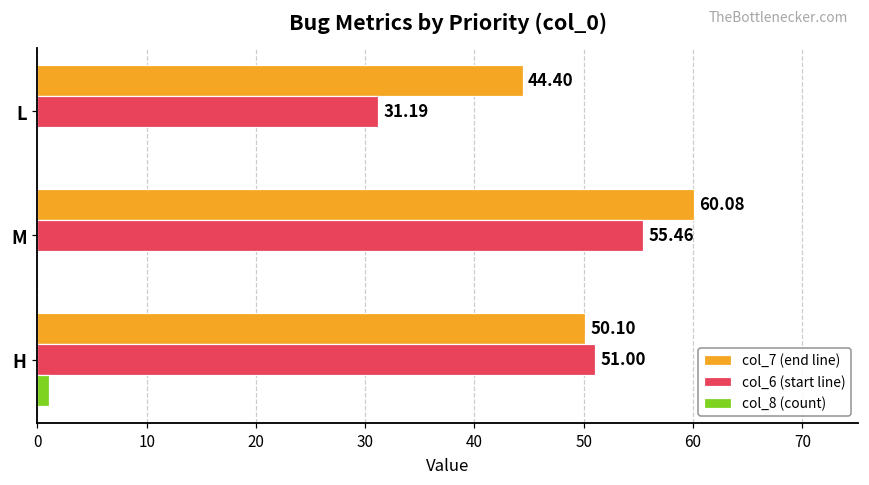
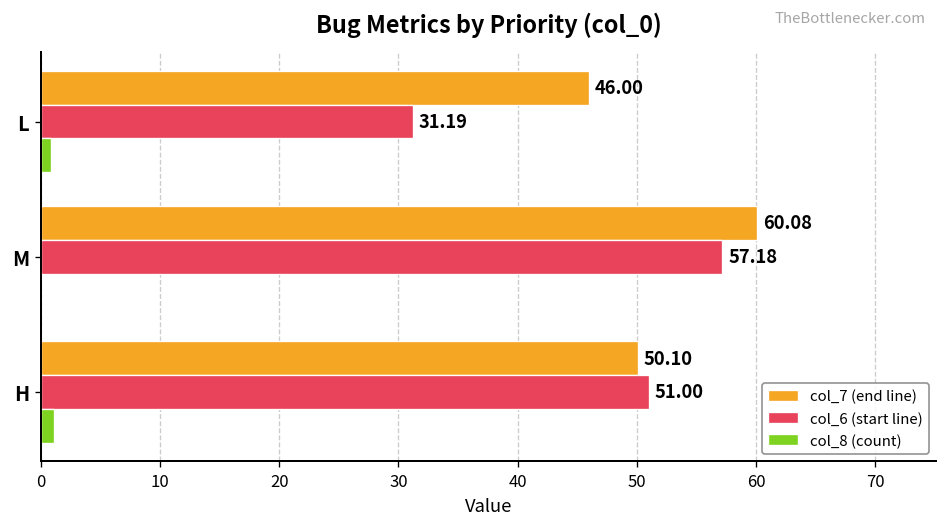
  {
    "col_7 (end line)": {
-     "L": 44.40,
+     "L": 46.00,
      "M": 60.08,
      "H": 50.10
    },
    "col_6 (start line)": {
      "L": 31.19,
-     "M": 55.46,
+     "M": 57.18,
      "H": 51.00
    },
    "col_8 (count)": {
-     "L": 0,
+     "L": 1,
      "M": 0,
      "H": 1
    }
  }
